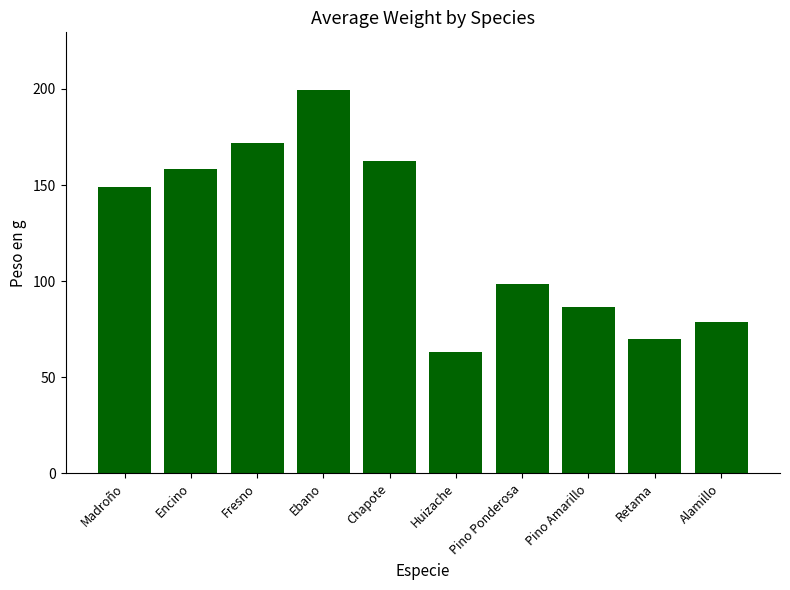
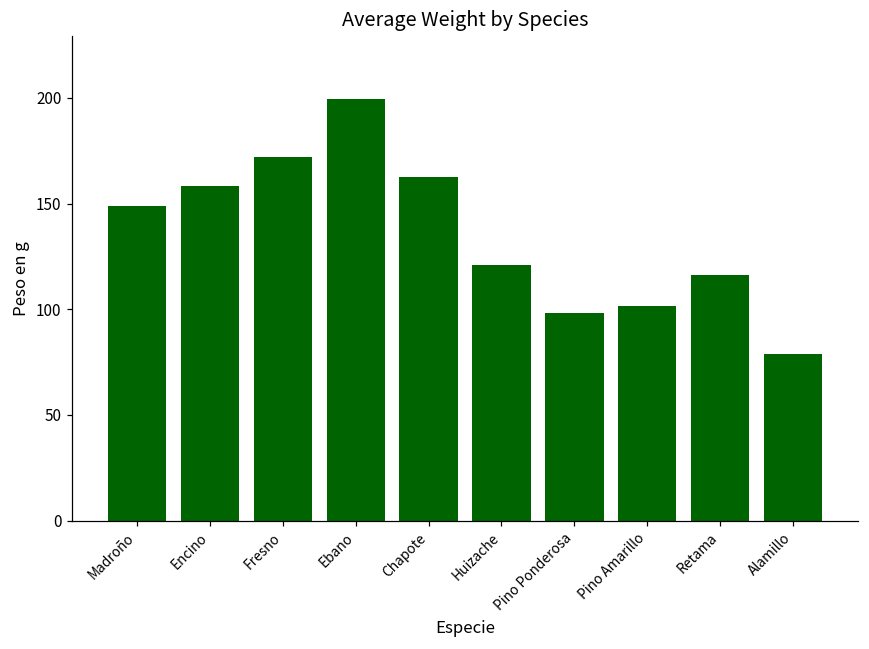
  {
    "Madroño": 149,
    "Encino": 158,
    "Fresno": 172,
    "Ebano": 200,
    "Chapote": 163,
-   "Huizache": 63,
+   "Huizache": 121,
    "Pino Ponderosa": 98,
-   "Pino Amarillo": 87,
-   "Retama": 70,
+   "Pino Amarillo": 102,
+   "Retama": 116,
    "Alamillo": 79
  }
